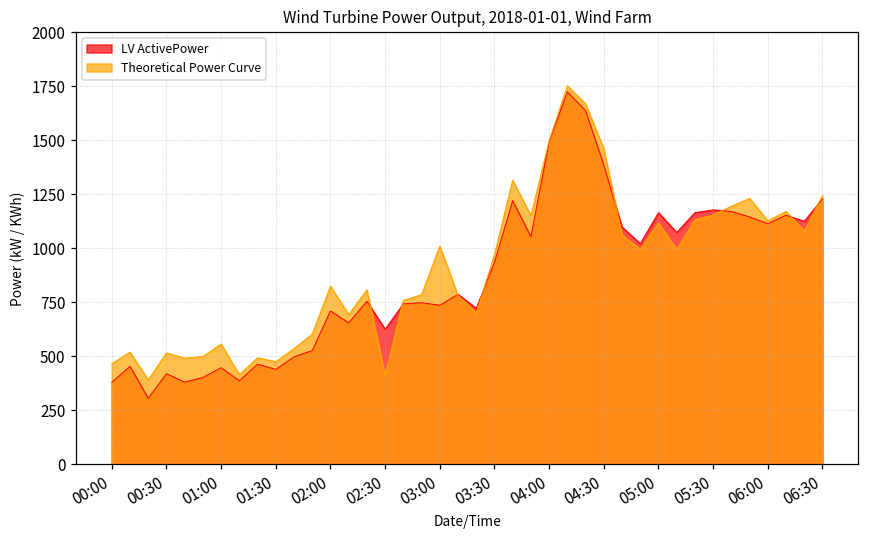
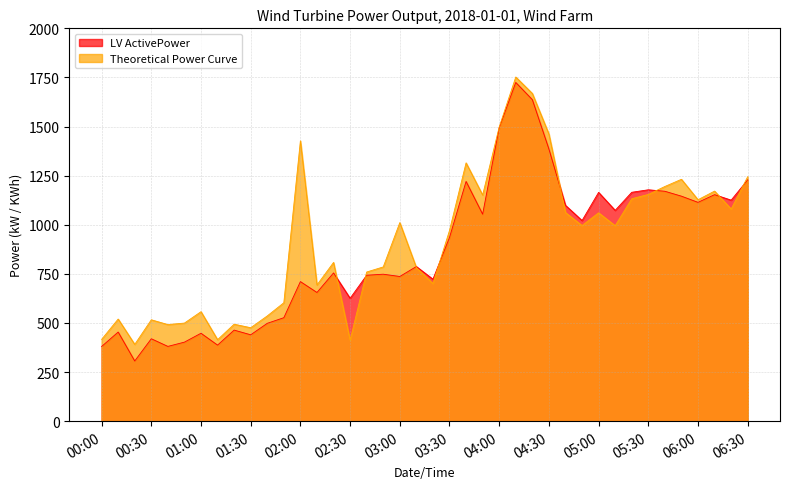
  {
    "LV ActivePower": {
      "00:00": 380,
      "00:30": 420,
      "01:00": 450,
      "01:30": 440,
      "02:00": 710,
      "02:30": 630,
      "03:00": 740,
      "03:30": 940,
      "04:30": 1390,
      "05:00": 1160,
      "05:30": 1180,
      "06:00": 1110,
      "06:30": 1230
    },
    "Theoretical Power Curve": {
-     "00:00": 470,
+     "00:00": 420,
      "00:30": 520,
      "01:00": 560,
      "01:30": 480,
-     "02:00": 820,
+     "02:00": 1430,
      "02:30": 410,
      "03:00": 1010,
      "03:30": 970,
      "04:30": 1460,
-     "05:00": 1120,
+     "05:00": 1060,
      "05:30": 1150,
      "06:00": 1130,
      "06:30": 1240
    }
  }
